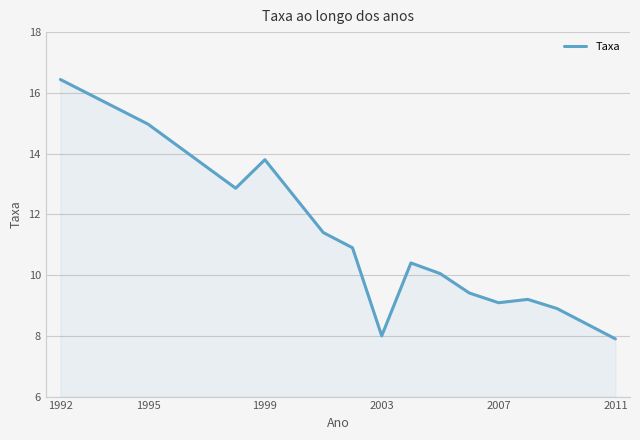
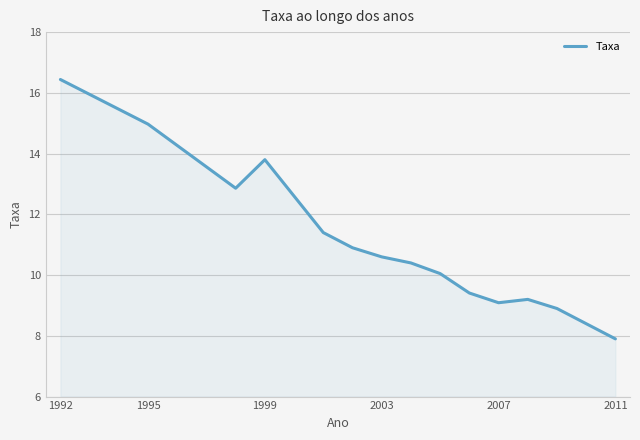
  {
    "1992": 16.4,
    "1995": 15.0,
    "1999": 13.8,
-   "2003": 8.0,
+   "2003": 10.6,
    "2007": 9.1,
    "2011": 7.9
  }
